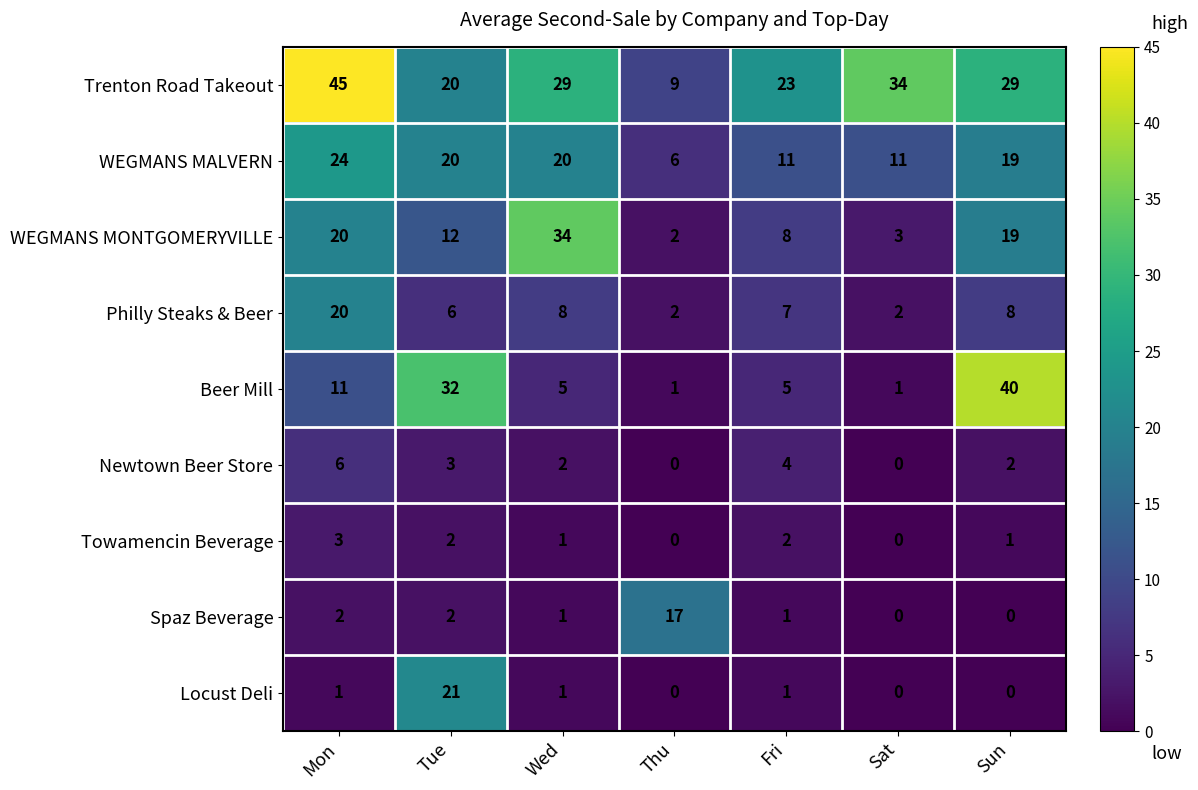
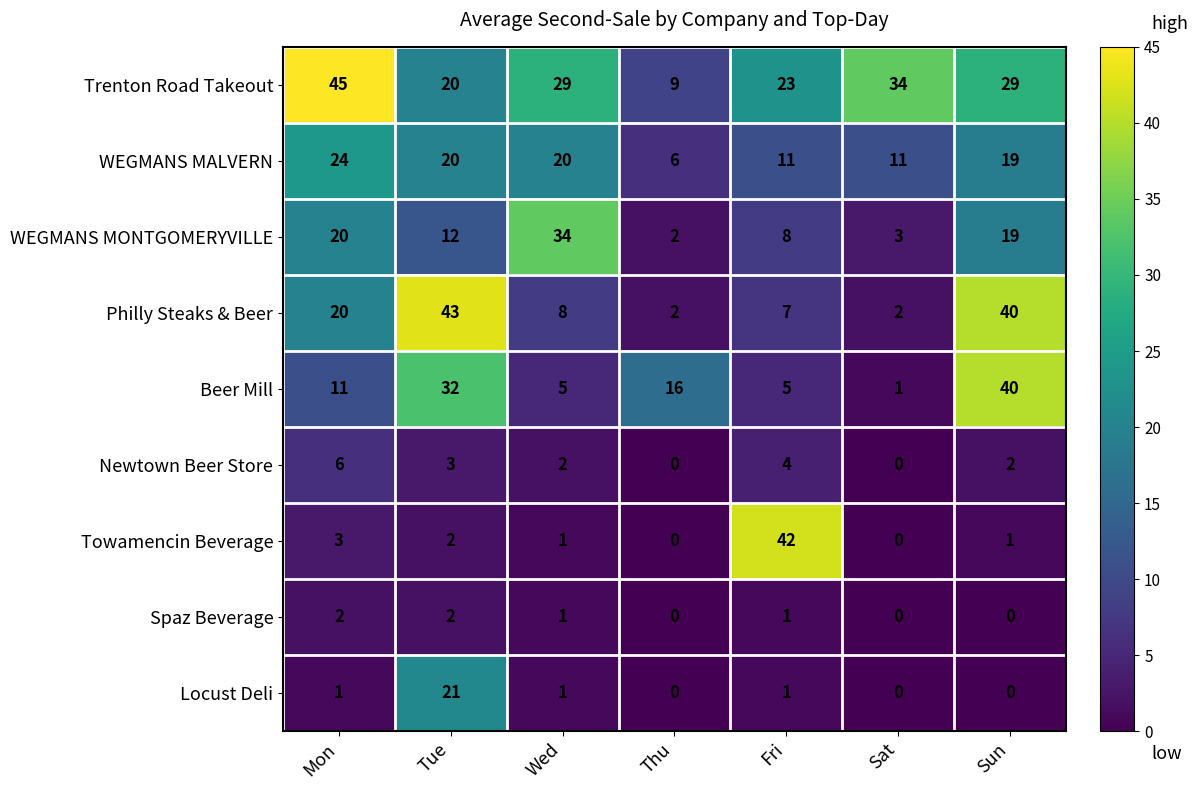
  {
    "Trenton Road Takeout": {
      "Mon": 45,
      "Tue": 20,
      "Wed": 29,
      "Thu": 9,
      "Fri": 23,
      "Sat": 34,
      "Sun": 29
    },
    "WEGMANS MALVERN": {
      "Mon": 24,
      "Tue": 20,
      "Wed": 20,
      "Thu": 6,
      "Fri": 11,
      "Sat": 11,
      "Sun": 19
    },
    "WEGMANS MONTGOMERYVILLE": {
      "Mon": 20,
      "Tue": 12,
      "Wed": 34,
      "Thu": 2,
      "Fri": 8,
      "Sat": 3,
      "Sun": 19
    },
    "Philly Steaks & Beer": {
      "Mon": 20,
-     "Tue": 6,
+     "Tue": 43,
      "Wed": 8,
      "Thu": 2,
      "Fri": 7,
      "Sat": 2,
-     "Sun": 8
+     "Sun": 40
    },
    "Beer Mill": {
      "Mon": 11,
      "Tue": 32,
      "Wed": 5,
-     "Thu": 1,
+     "Thu": 16,
      "Fri": 5,
      "Sat": 1,
      "Sun": 40
    },
    "Newtown Beer Store": {
      "Mon": 6,
      "Tue": 3,
      "Wed": 2,
      "Thu": 0,
      "Fri": 4,
      "Sat": 0,
      "Sun": 2
    },
    "Towamencin Beverage": {
      "Mon": 3,
      "Tue": 2,
      "Wed": 1,
      "Thu": 0,
-     "Fri": 2,
+     "Fri": 42,
      "Sat": 0,
      "Sun": 1
    },
    "Spaz Beverage": {
      "Mon": 2,
      "Tue": 2,
      "Wed": 1,
-     "Thu": 17,
+     "Thu": 0,
      "Fri": 1,
      "Sat": 0,
      "Sun": 0
    },
    "Locust Deli": {
      "Mon": 1,
      "Tue": 21,
      "Wed": 1,
      "Thu": 0,
      "Fri": 1,
      "Sat": 0,
      "Sun": 0
    }
  }
